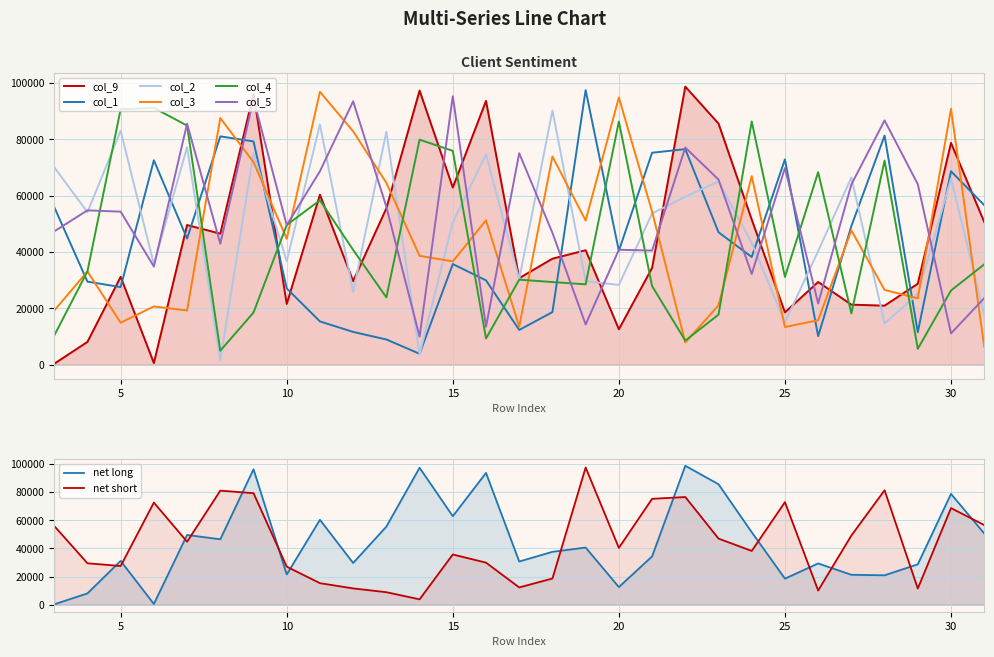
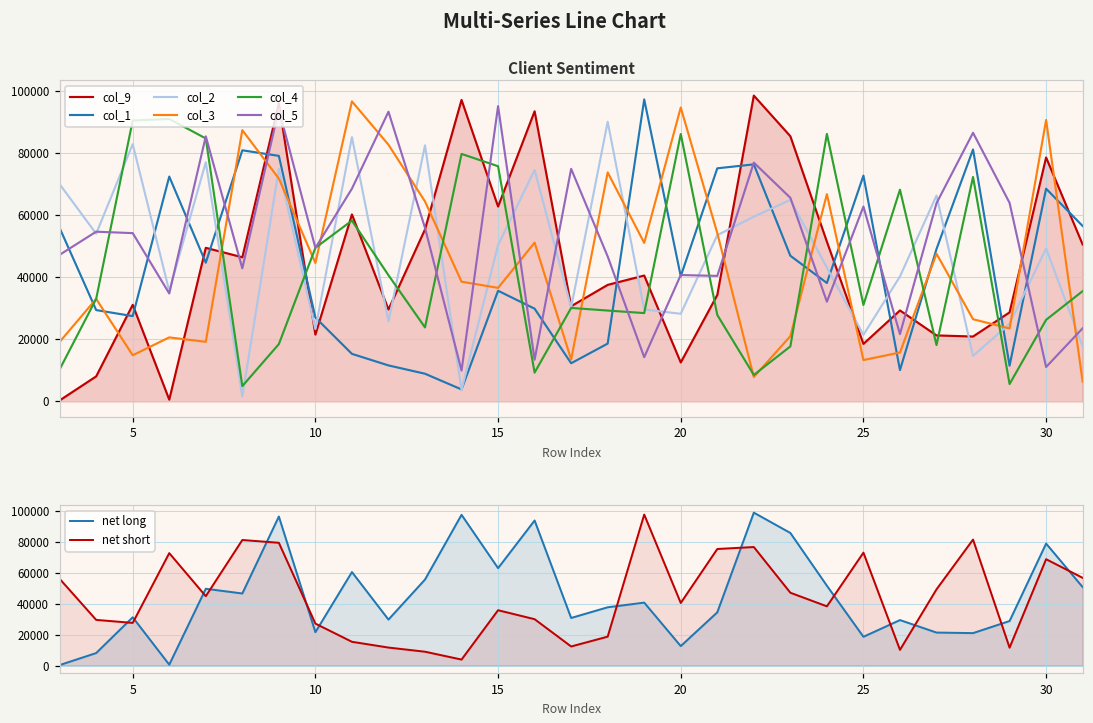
  {
    "Client Sentiment": {
      "col_9": {
        "5": 31000,
        "10": 22000,
        "15": 63000,
        "20": 13000,
        "25": 19000,
        "30": 79000
      },
      "col_1": {
        "5": 28000,
        "10": 27000,
        "15": 36000,
        "25": 73000,
        "30": 69000
      },
      "col_2": {
        "5": 83000,
-       "10": 37000,
+       "10": 23000,
        "15": 50000,
        "20": 28000,
-       "25": 15000,
-       "30": 66000
+       "25": 21000,
+       "30": 49000
      },
      "col_3": {
        "5": 15000,
        "10": 45000,
        "15": 37000,
        "20": 95000,
        "25": 13000,
        "30": 91000
      },
      "col_4": {
        "15": 76000,
        "20": 86000,
        "25": 31000,
        "30": 26000
      },
      "col_5": {
        "5": 54000,
        "15": 95000,
-       "25": 70000,
+       "25": 63000,
        "30": 11000
      }
    }
  }
